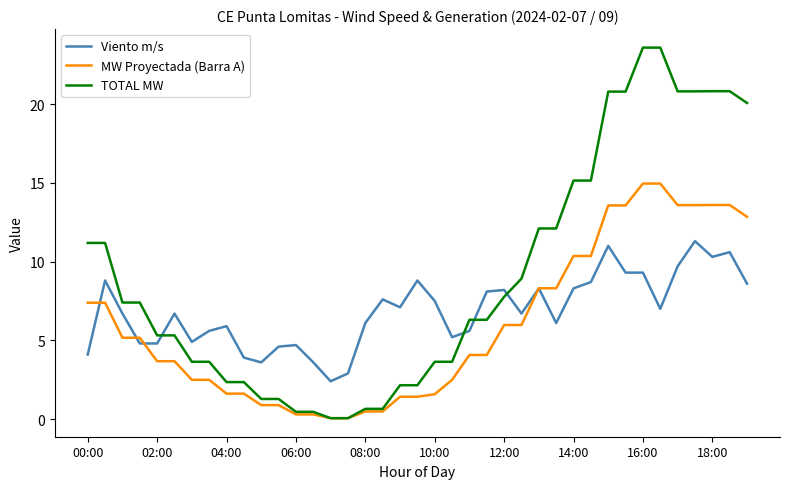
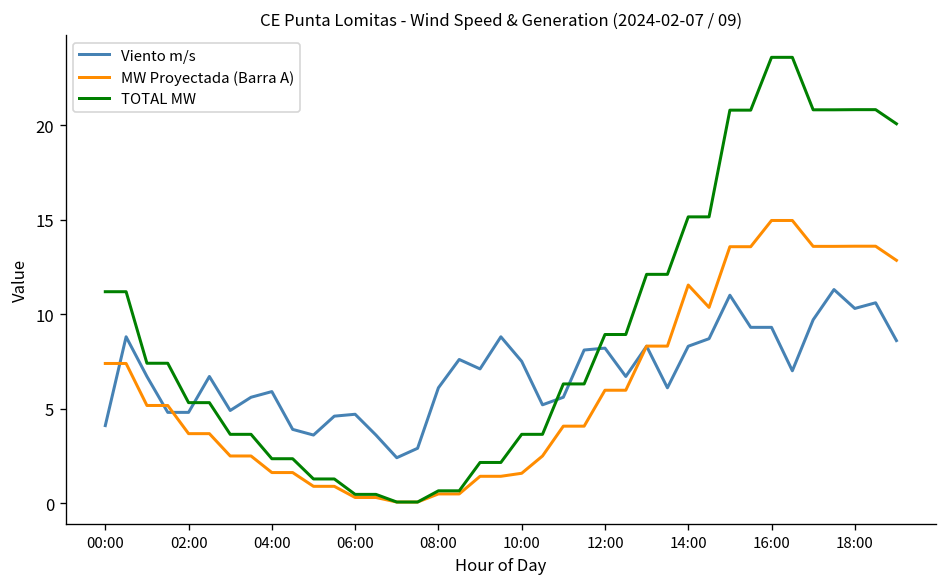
  {
    "Viento m/s": {
      "00:00": 4.1,
      "02:00": 4.8,
      "04:00": 5.9,
      "06:00": 4.7,
      "08:00": 6.1,
      "10:00": 7.5,
      "12:00": 8.2,
      "14:00": 8.3,
      "16:00": 9.3,
      "18:00": 10.3
    },
    "MW Proyectada (Barra A)": {
      "00:00": 7.4,
      "02:00": 3.7,
      "04:00": 1.6,
      "06:00": 0.3,
      "08:00": 0.5,
      "10:00": 1.6,
      "12:00": 6.0,
-     "14:00": 10.4,
+     "14:00": 11.5,
      "16:00": 15.0,
      "18:00": 13.6
    },
    "TOTAL MW": {
      "00:00": 11.2,
      "02:00": 5.3,
      "04:00": 2.3,
      "06:00": 0.5,
      "08:00": 0.6,
      "10:00": 3.6,
-     "12:00": 7.8,
+     "12:00": 8.9,
      "14:00": 15.1,
      "16:00": 23.6,
      "18:00": 20.8
    }
  }
